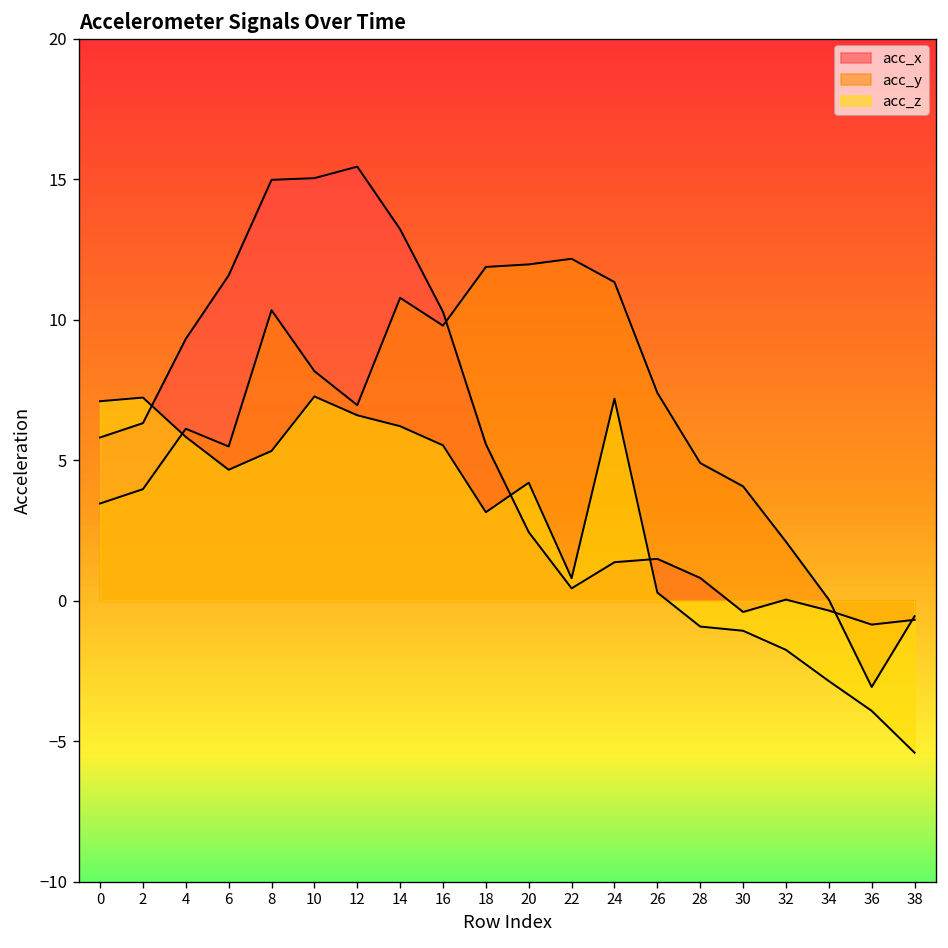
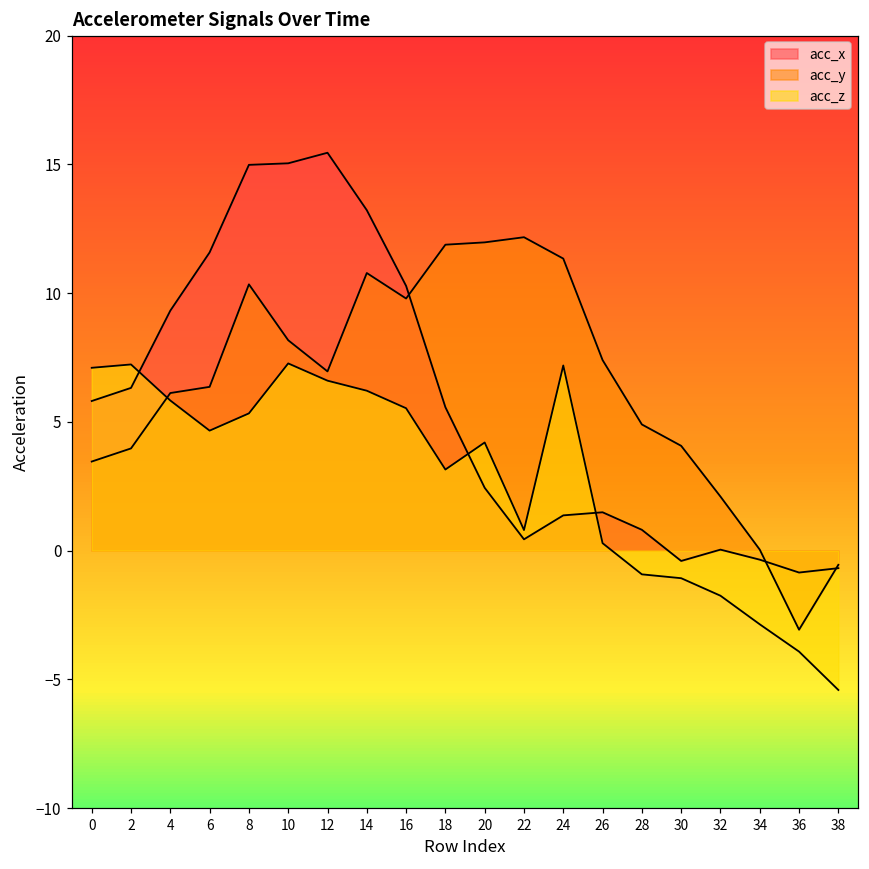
  {
    "acc_y": {
-     "6": 5.5
+     "6": 6.4
    }
  }
